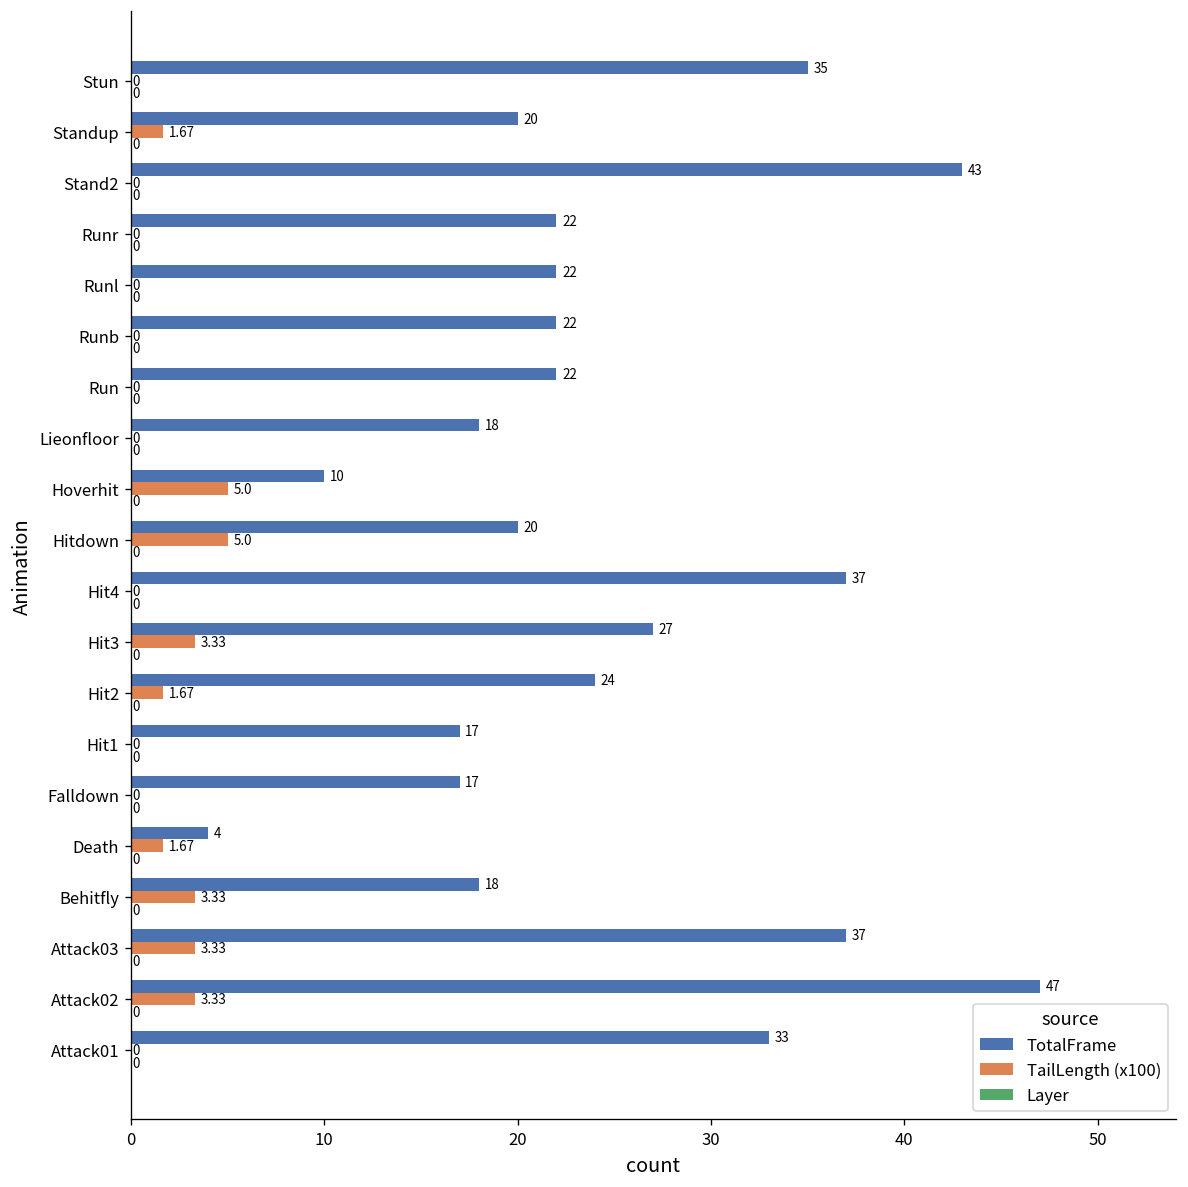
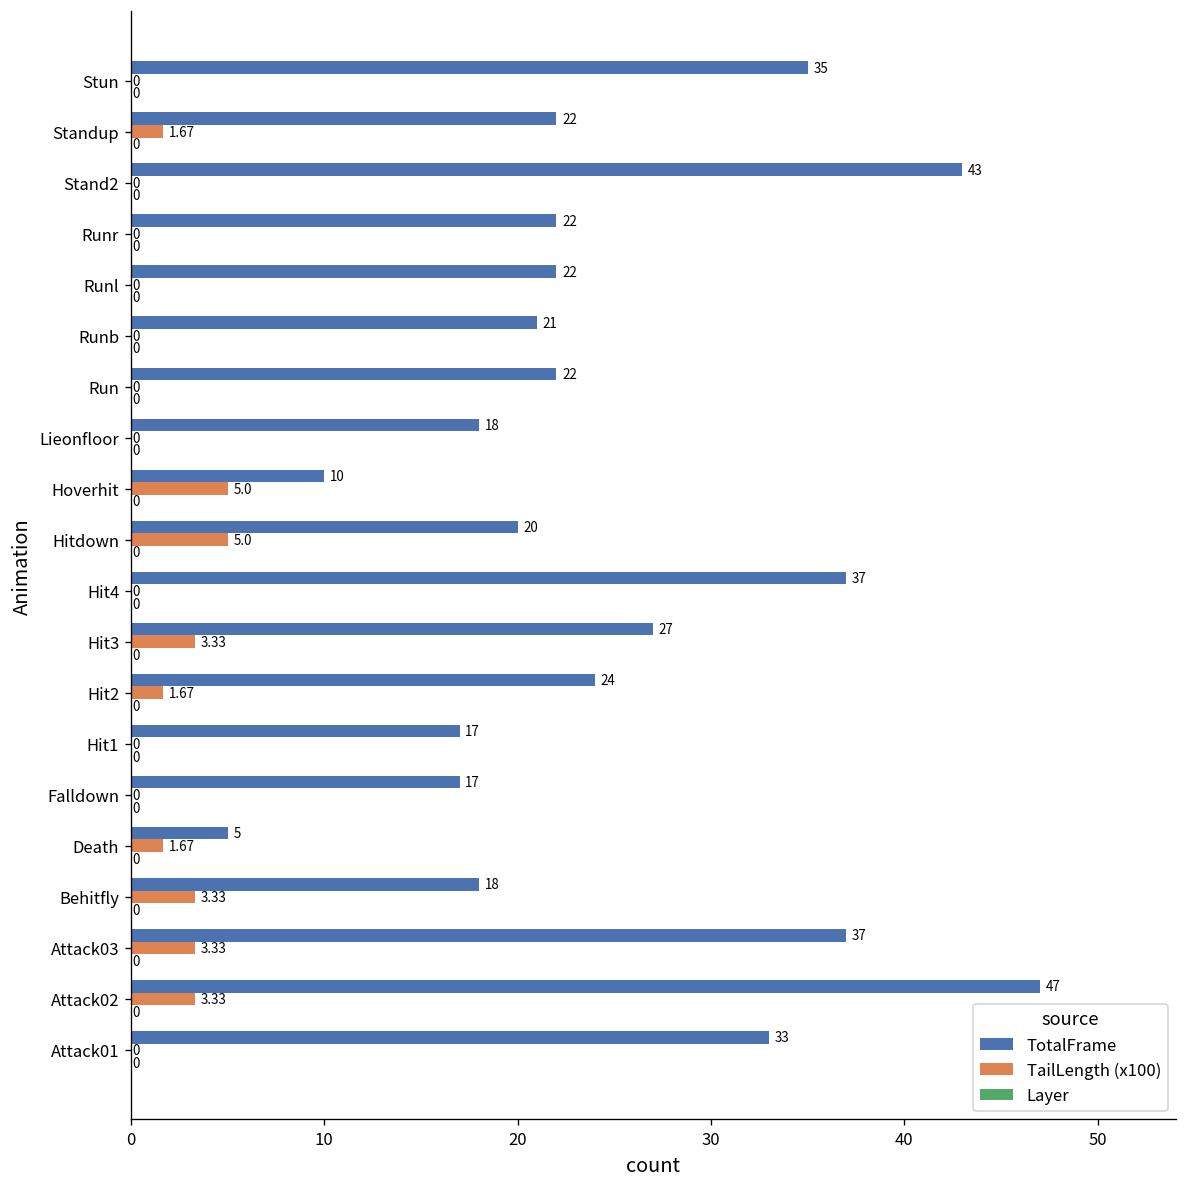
  {
    "TotalFrame": {
      "Stun": 35,
-     "Standup": 20,
+     "Standup": 22,
      "Stand2": 43,
      "Runr": 22,
      "Runl": 22,
-     "Runb": 22,
+     "Runb": 21,
      "Run": 22,
      "Lieonfloor": 18,
      "Hoverhit": 10,
      "Hitdown": 20,
      "Hit4": 37,
      "Hit3": 27,
      "Hit2": 24,
      "Hit1": 17,
      "Falldown": 17,
-     "Death": 4,
+     "Death": 5,
      "Behitfly": 18,
      "Attack03": 37,
      "Attack02": 47,
      "Attack01": 33
    },
    "TailLength (x100)": {
      "Stun": 0,
      "Standup": 1.67,
      "Stand2": 0,
      "Runr": 0,
      "Runl": 0,
      "Runb": 0,
      "Run": 0,
      "Lieonfloor": 0,
      "Hoverhit": 5.0,
      "Hitdown": 5.0,
      "Hit4": 0,
      "Hit3": 3.33,
      "Hit2": 1.67,
      "Hit1": 0,
      "Falldown": 0,
      "Death": 1.67,
      "Behitfly": 3.33,
      "Attack03": 3.33,
      "Attack02": 3.33,
      "Attack01": 0
    },
    "Layer": {
      "Stun": 0,
      "Standup": 0,
      "Stand2": 0,
      "Runr": 0,
      "Runl": 0,
      "Runb": 0,
      "Run": 0,
      "Lieonfloor": 0,
      "Hoverhit": 0,
      "Hitdown": 0,
      "Hit4": 0,
      "Hit3": 0,
      "Hit2": 0,
      "Hit1": 0,
      "Falldown": 0,
      "Death": 0,
      "Behitfly": 0,
      "Attack03": 0,
      "Attack02": 0,
      "Attack01": 0
    }
  }
